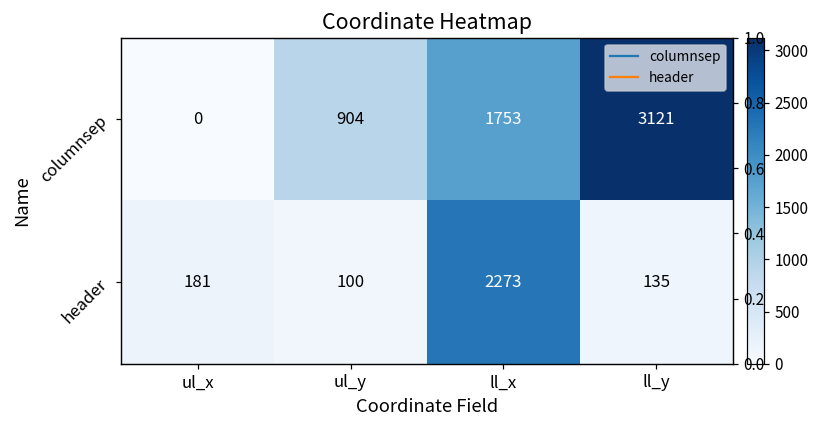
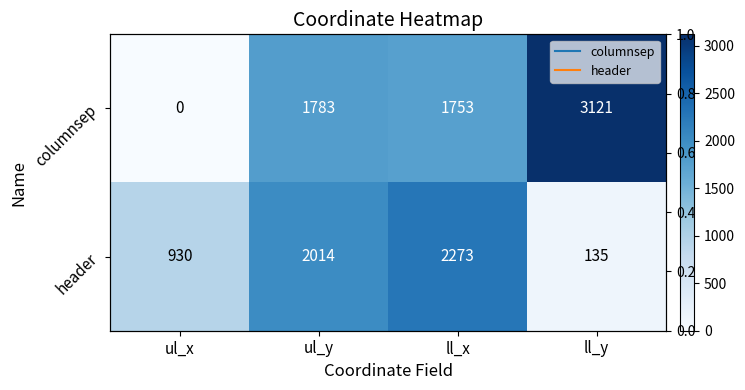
  {
    "columnsep": {
      "ul_x": 0,
-     "ul_y": 904,
+     "ul_y": 1783,
      "ll_x": 1753,
      "ll_y": 3121
    },
    "header": {
-     "ul_x": 181,
-     "ul_y": 100,
+     "ul_x": 930,
+     "ul_y": 2014,
      "ll_x": 2273,
      "ll_y": 135
    }
  }
